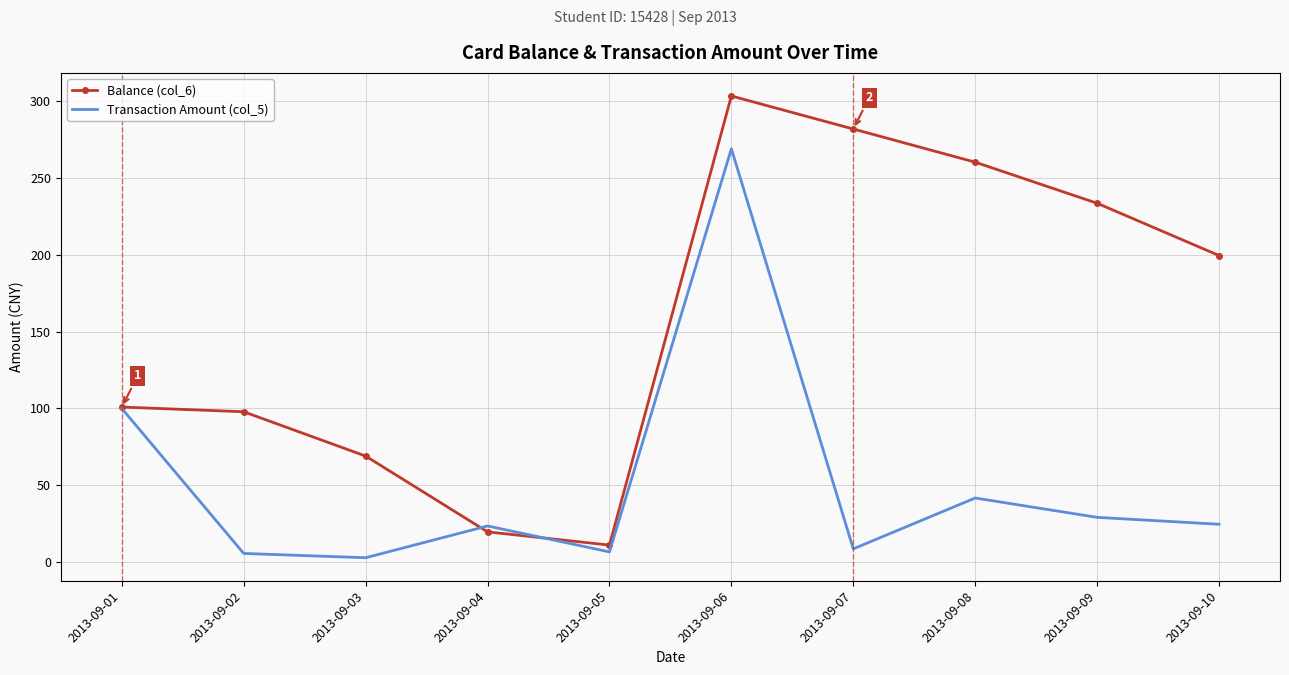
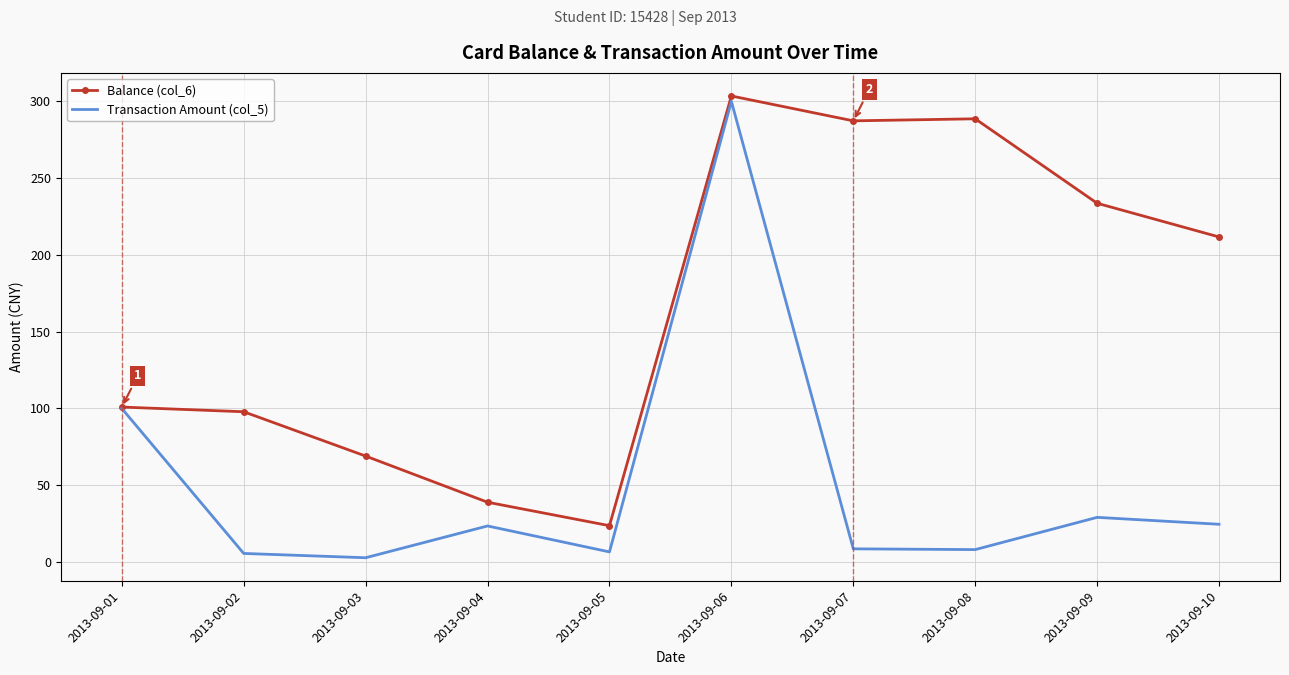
  {
    "Balance (col_6)": {
      "2013-09-02": 98,
      "2013-09-03": 69,
-     "2013-09-04": 20,
-     "2013-09-05": 11,
+     "2013-09-04": 39,
+     "2013-09-05": 24,
      "2013-09-06": 303,
-     "2013-09-07": 282,
-     "2013-09-08": 260,
+     "2013-09-07": 287,
+     "2013-09-08": 289,
      "2013-09-09": 234,
-     "2013-09-10": 200
+     "2013-09-10": 212
    },
    "Transaction Amount (col_5)": {
      "2013-09-02": 6,
      "2013-09-03": 3,
      "2013-09-04": 24,
      "2013-09-05": 7,
-     "2013-09-06": 269,
+     "2013-09-06": 300,
      "2013-09-07": 9,
-     "2013-09-08": 42,
+     "2013-09-08": 8,
      "2013-09-09": 29,
      "2013-09-10": 25
    }
  }
